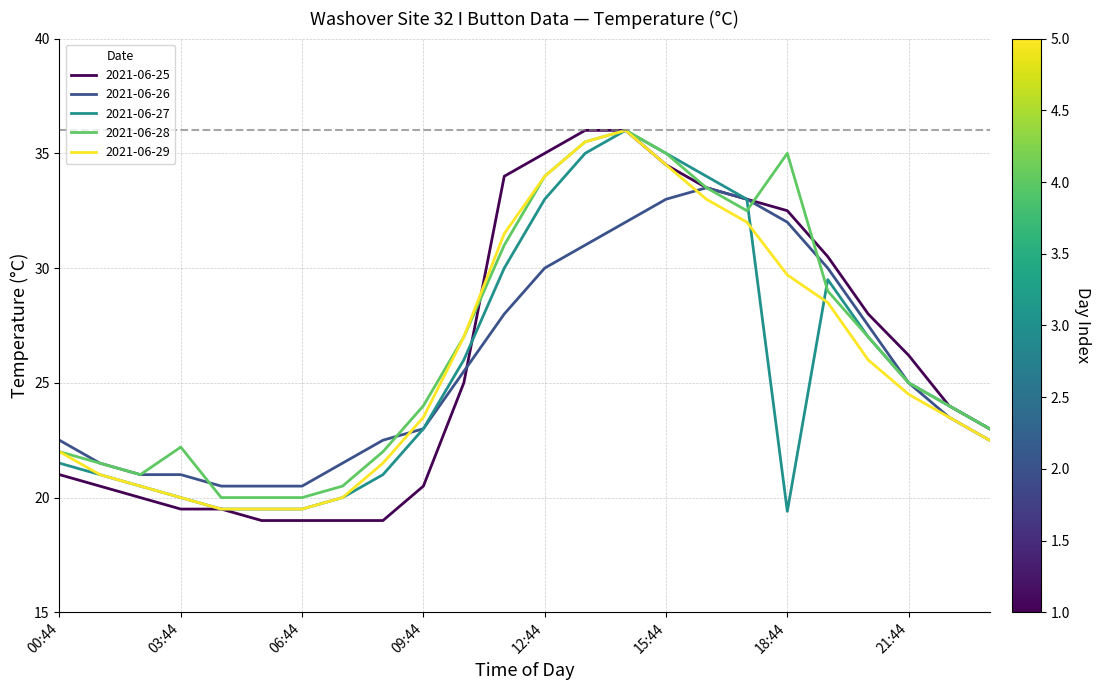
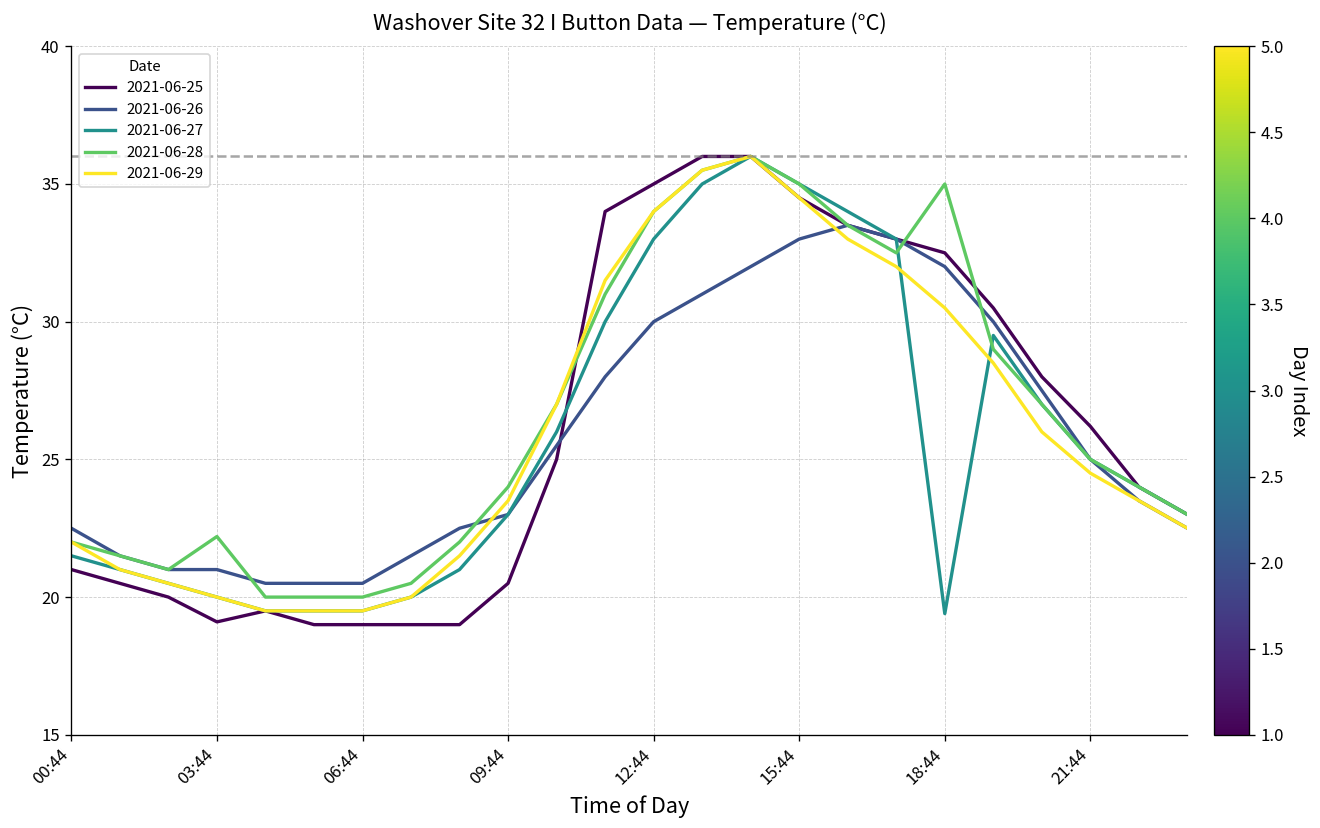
  {
    "2021-06-25": {
      "00:44": 21.0,
-     "03:44": 19.5,
+     "03:44": 19.1,
      "06:44": 19.0,
      "09:44": 20.5,
      "12:44": 35.0,
      "18:44": 32.5,
      "21:44": 26.2
    },
    "2021-06-26": {
      "00:44": 22.5,
      "03:44": 21.0,
      "06:44": 20.5,
      "12:44": 30.0,
      "15:44": 33.0,
      "18:44": 32.0
    },
    "2021-06-27": {
      "00:44": 21.5,
      "12:44": 33.0,
      "18:44": 19.4
    },
    "2021-06-28": {
      "03:44": 22.2,
      "06:44": 20.0,
      "09:44": 24.0,
      "18:44": 35.0
    },
    "2021-06-29": {
      "09:44": 23.5,
-     "18:44": 29.7,
+     "18:44": 30.5,
      "21:44": 24.5
    }
  }
